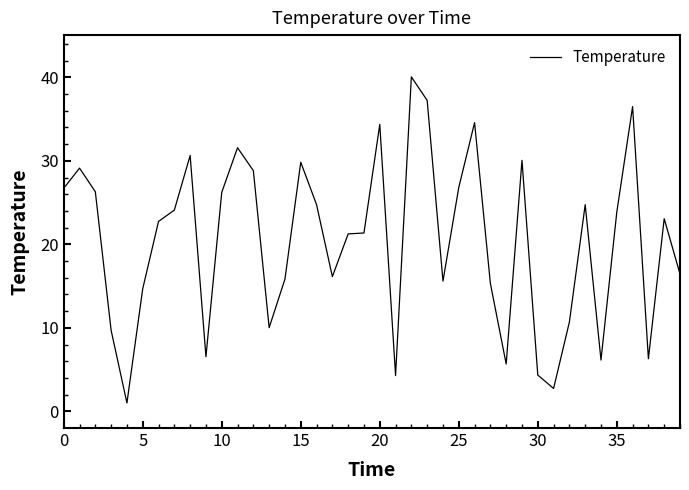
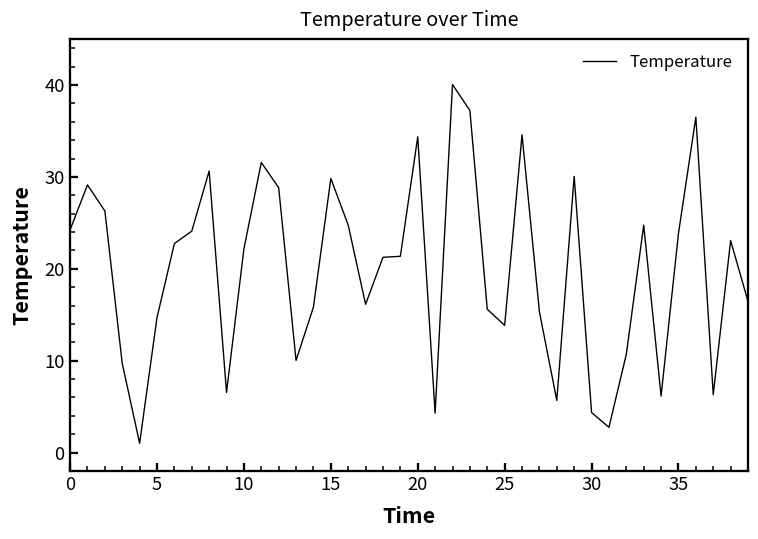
  {
-   "0": 27,
+   "0": 24,
    "5": 15,
-   "10": 26,
+   "10": 22,
    "15": 30,
    "20": 34,
-   "25": 27,
+   "25": 14,
    "30": 4,
    "35": 24
  }
